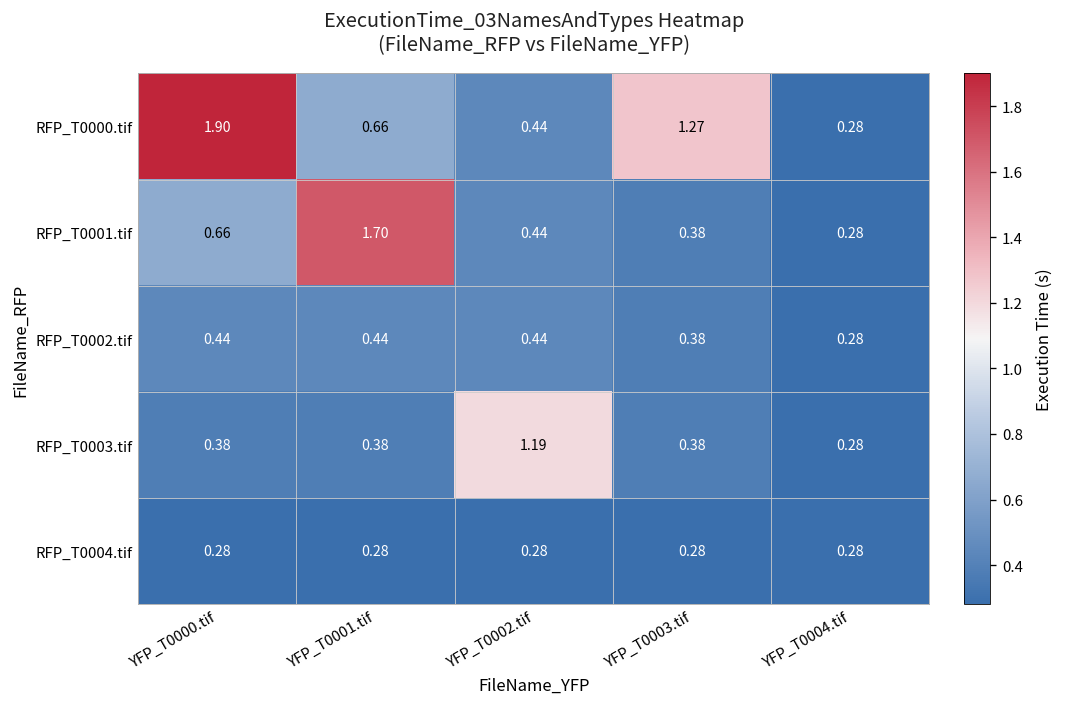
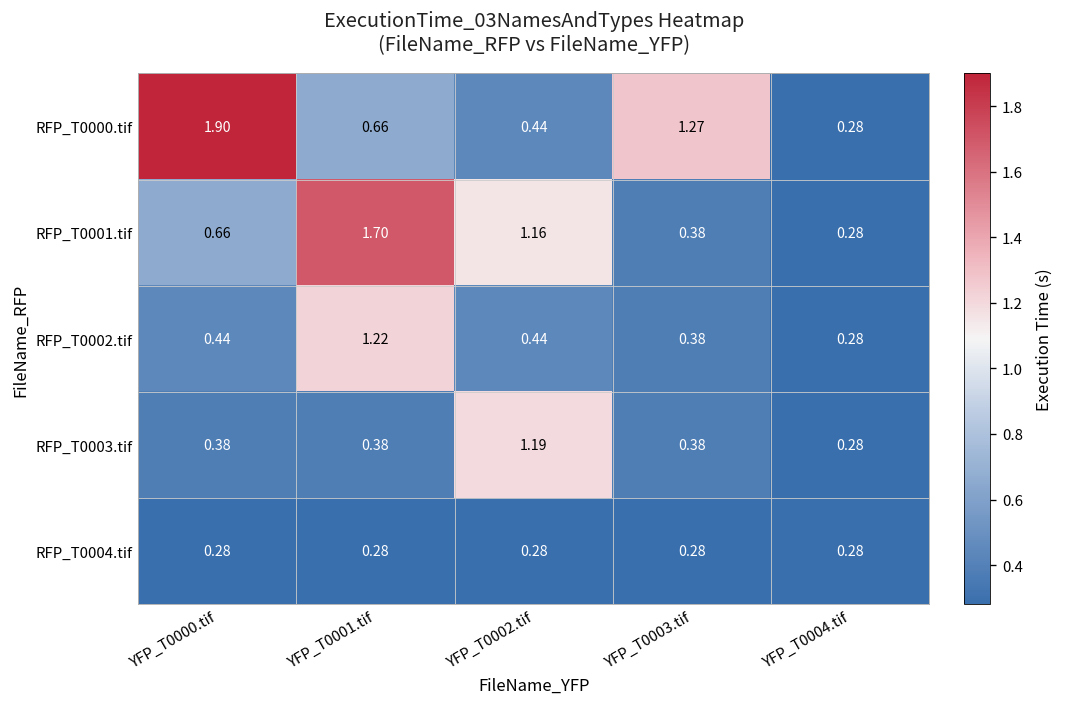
  {
    "RFP_T0000.tif": {
      "YFP_T0000.tif": 1.90,
      "YFP_T0001.tif": 0.66,
      "YFP_T0002.tif": 0.44,
      "YFP_T0003.tif": 1.27,
      "YFP_T0004.tif": 0.28
    },
    "RFP_T0001.tif": {
      "YFP_T0000.tif": 0.66,
      "YFP_T0001.tif": 1.70,
-     "YFP_T0002.tif": 0.44,
+     "YFP_T0002.tif": 1.16,
      "YFP_T0003.tif": 0.38,
      "YFP_T0004.tif": 0.28
    },
    "RFP_T0002.tif": {
      "YFP_T0000.tif": 0.44,
-     "YFP_T0001.tif": 0.44,
+     "YFP_T0001.tif": 1.22,
      "YFP_T0002.tif": 0.44,
      "YFP_T0003.tif": 0.38,
      "YFP_T0004.tif": 0.28
    },
    "RFP_T0003.tif": {
      "YFP_T0000.tif": 0.38,
      "YFP_T0001.tif": 0.38,
      "YFP_T0002.tif": 1.19,
      "YFP_T0003.tif": 0.38,
      "YFP_T0004.tif": 0.28
    },
    "RFP_T0004.tif": {
      "YFP_T0000.tif": 0.28,
      "YFP_T0001.tif": 0.28,
      "YFP_T0002.tif": 0.28,
      "YFP_T0003.tif": 0.28,
      "YFP_T0004.tif": 0.28
    }
  }
